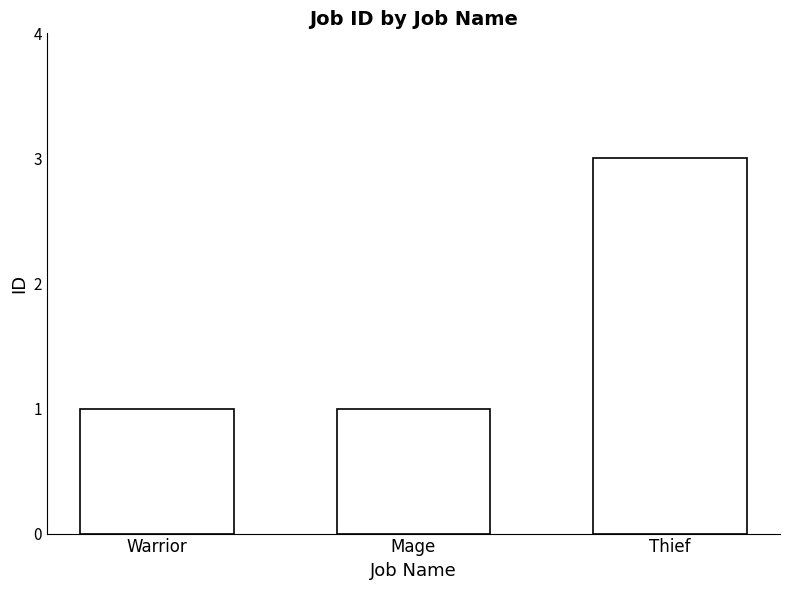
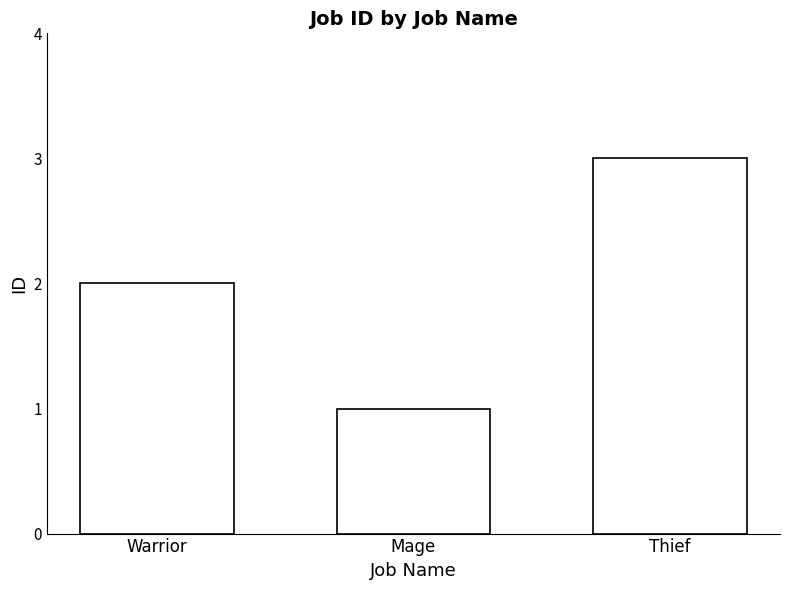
  {
-   "Warrior": 1,
+   "Warrior": 2,
    "Mage": 1,
    "Thief": 3
  }
